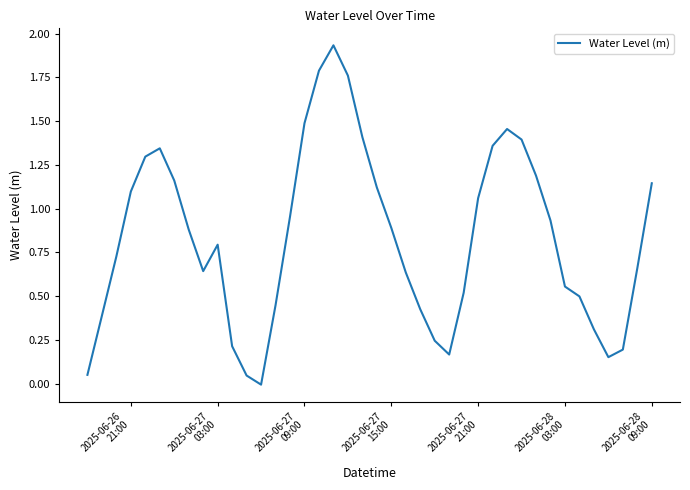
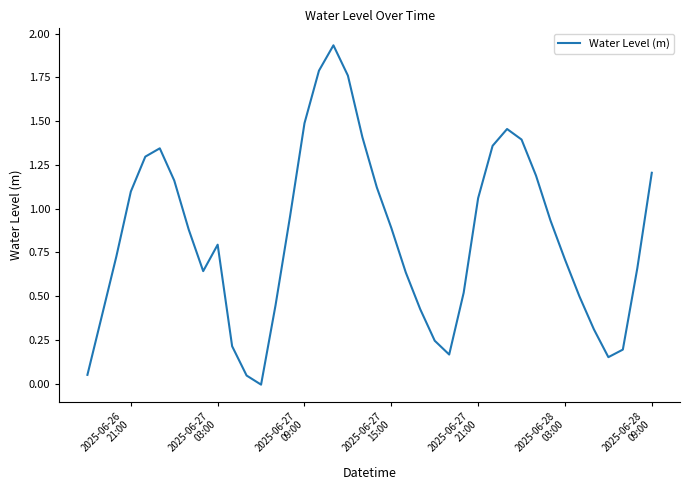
  {
    "2025-06-26 21:00": 1.10,
    "2025-06-27 03:00": 0.79,
    "2025-06-27 09:00": 1.49,
    "2025-06-27 15:00": 0.89,
    "2025-06-27 21:00": 1.06,
-   "2025-06-28 03:00": 0.55,
-   "2025-06-28 09:00": 1.14
+   "2025-06-28 03:00": 0.71,
+   "2025-06-28 09:00": 1.20
  }
